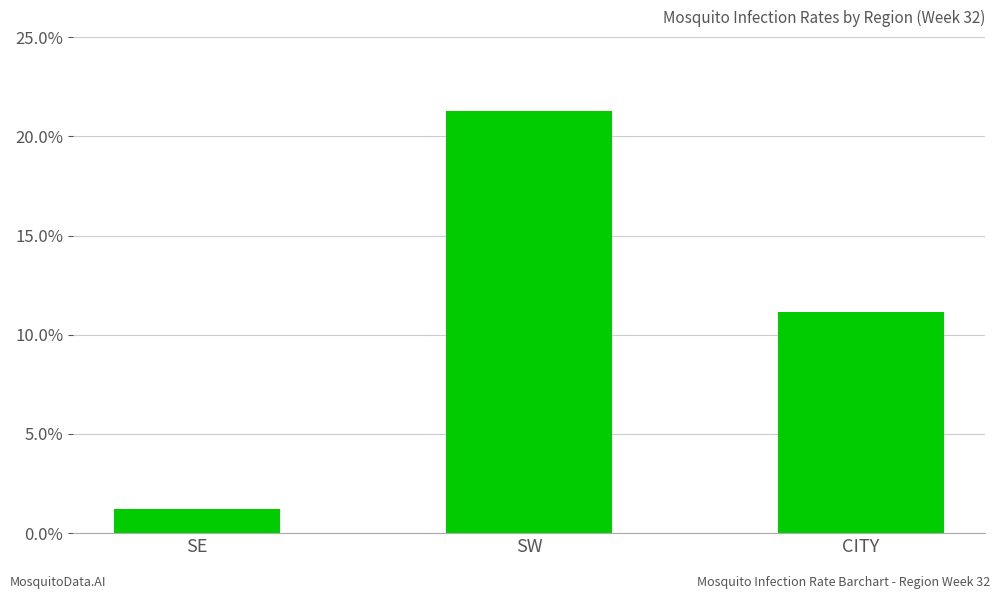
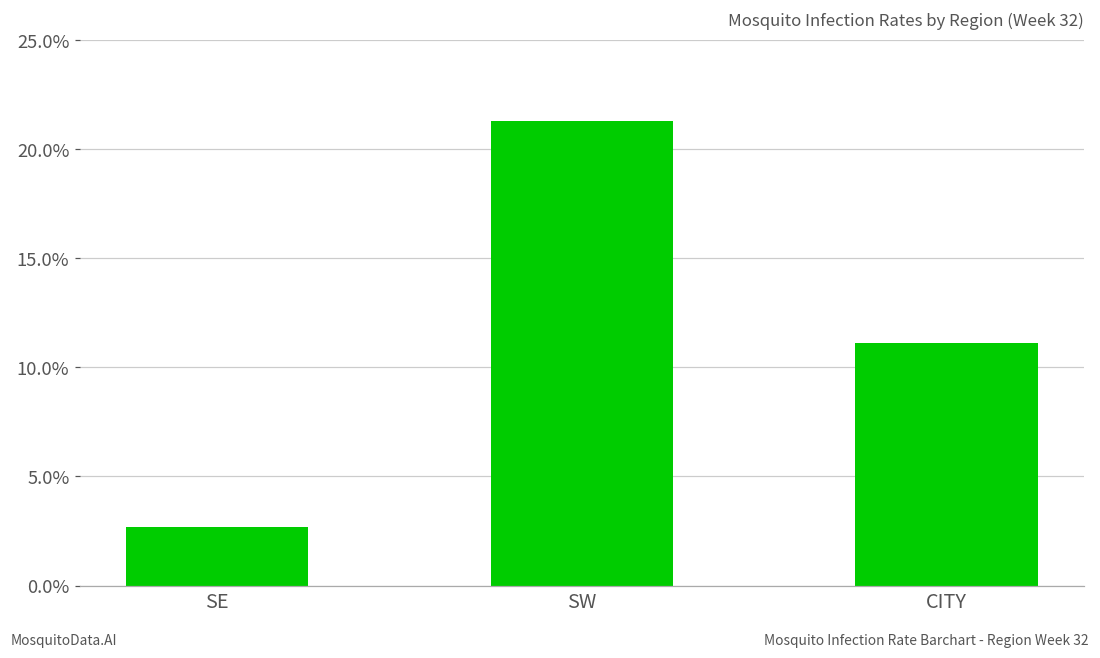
  {
-   "SE": "1.2%",
+   "SE": "2.7%",
    "SW": "21.3%",
    "CITY": "11.1%"
  }
